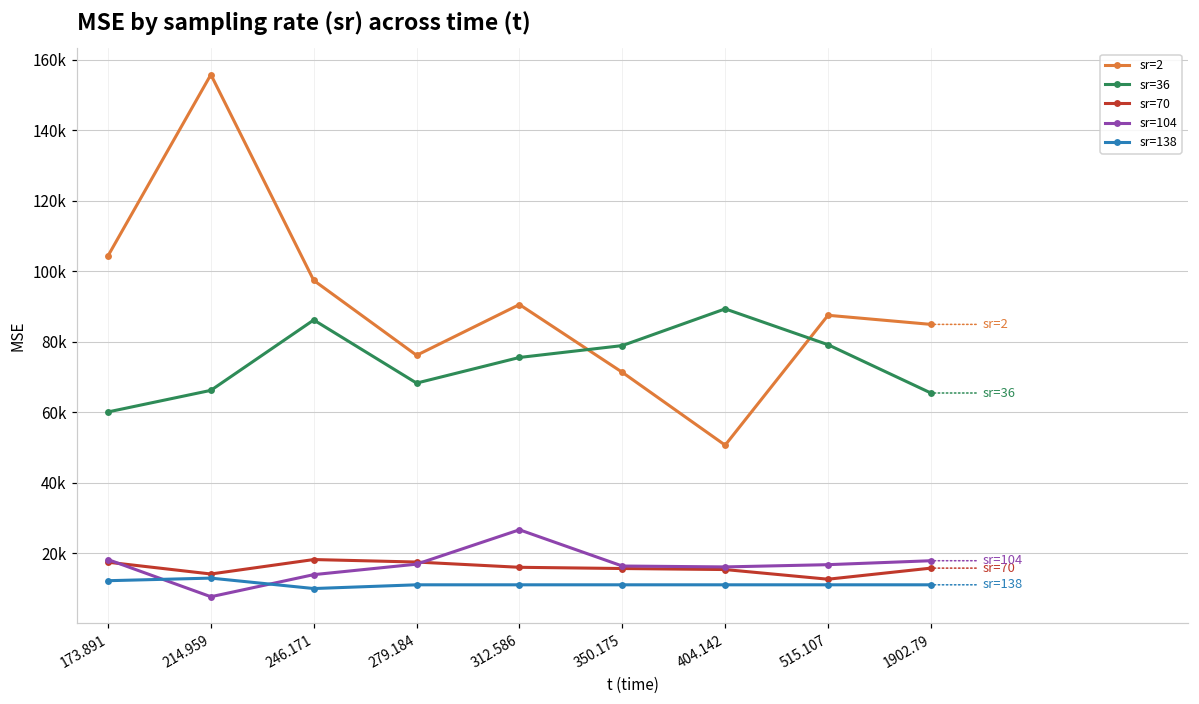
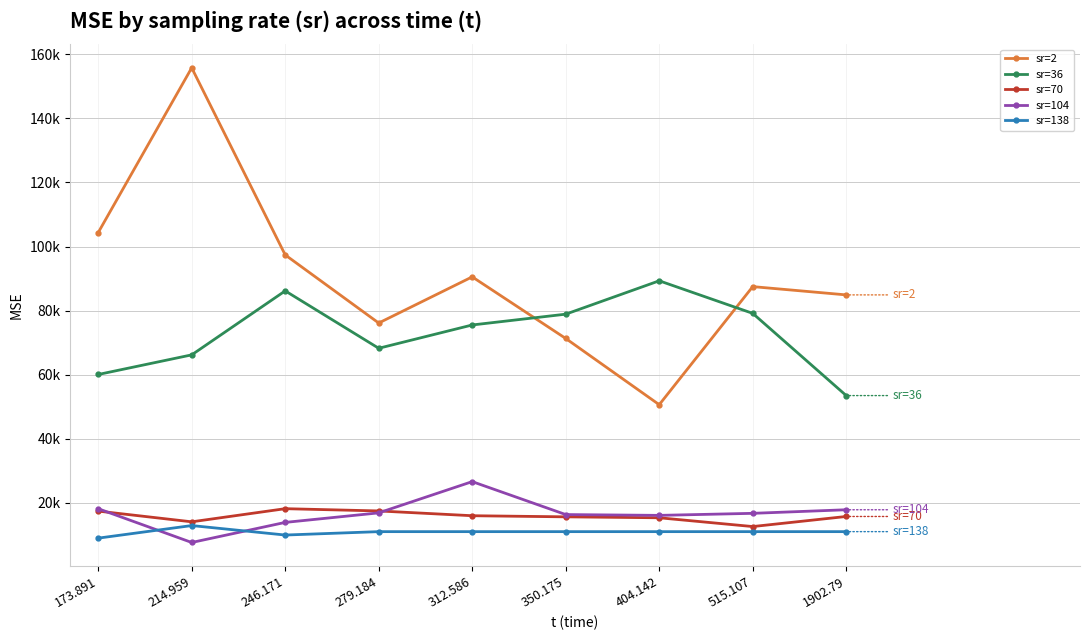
  {
    "sr=2": {
      "173.891": 104000,
      "214.959": 156000,
      "246.171": 97000,
      "279.184": 76000,
      "312.586": 91000,
      "350.175": 71000,
      "404.142": 51000,
      "515.107": 87000
    },
    "sr=36": {
      "173.891": 60000,
      "214.959": 66000,
      "246.171": 86000,
      "279.184": 68000,
      "312.586": 76000,
      "350.175": 79000,
      "404.142": 89000,
      "515.107": 79000,
-     "1902.79": 65000
+     "1902.79": 53000
    },
    "sr=70": {
      "214.959": 14000,
      "246.171": 18000,
      "312.586": 16000,
      "515.107": 13000
    },
    "sr=104": {
      "214.959": 8000,
      "246.171": 14000,
      "312.586": 27000,
      "515.107": 17000
    },
    "sr=138": {
-     "173.891": 12000,
+     "173.891": 9000,
      "214.959": 13000,
      "246.171": 10000,
      "279.184": 11000,
      "312.586": 11000,
      "350.175": 11000,
      "404.142": 11000,
      "515.107": 11000
    }
  }
